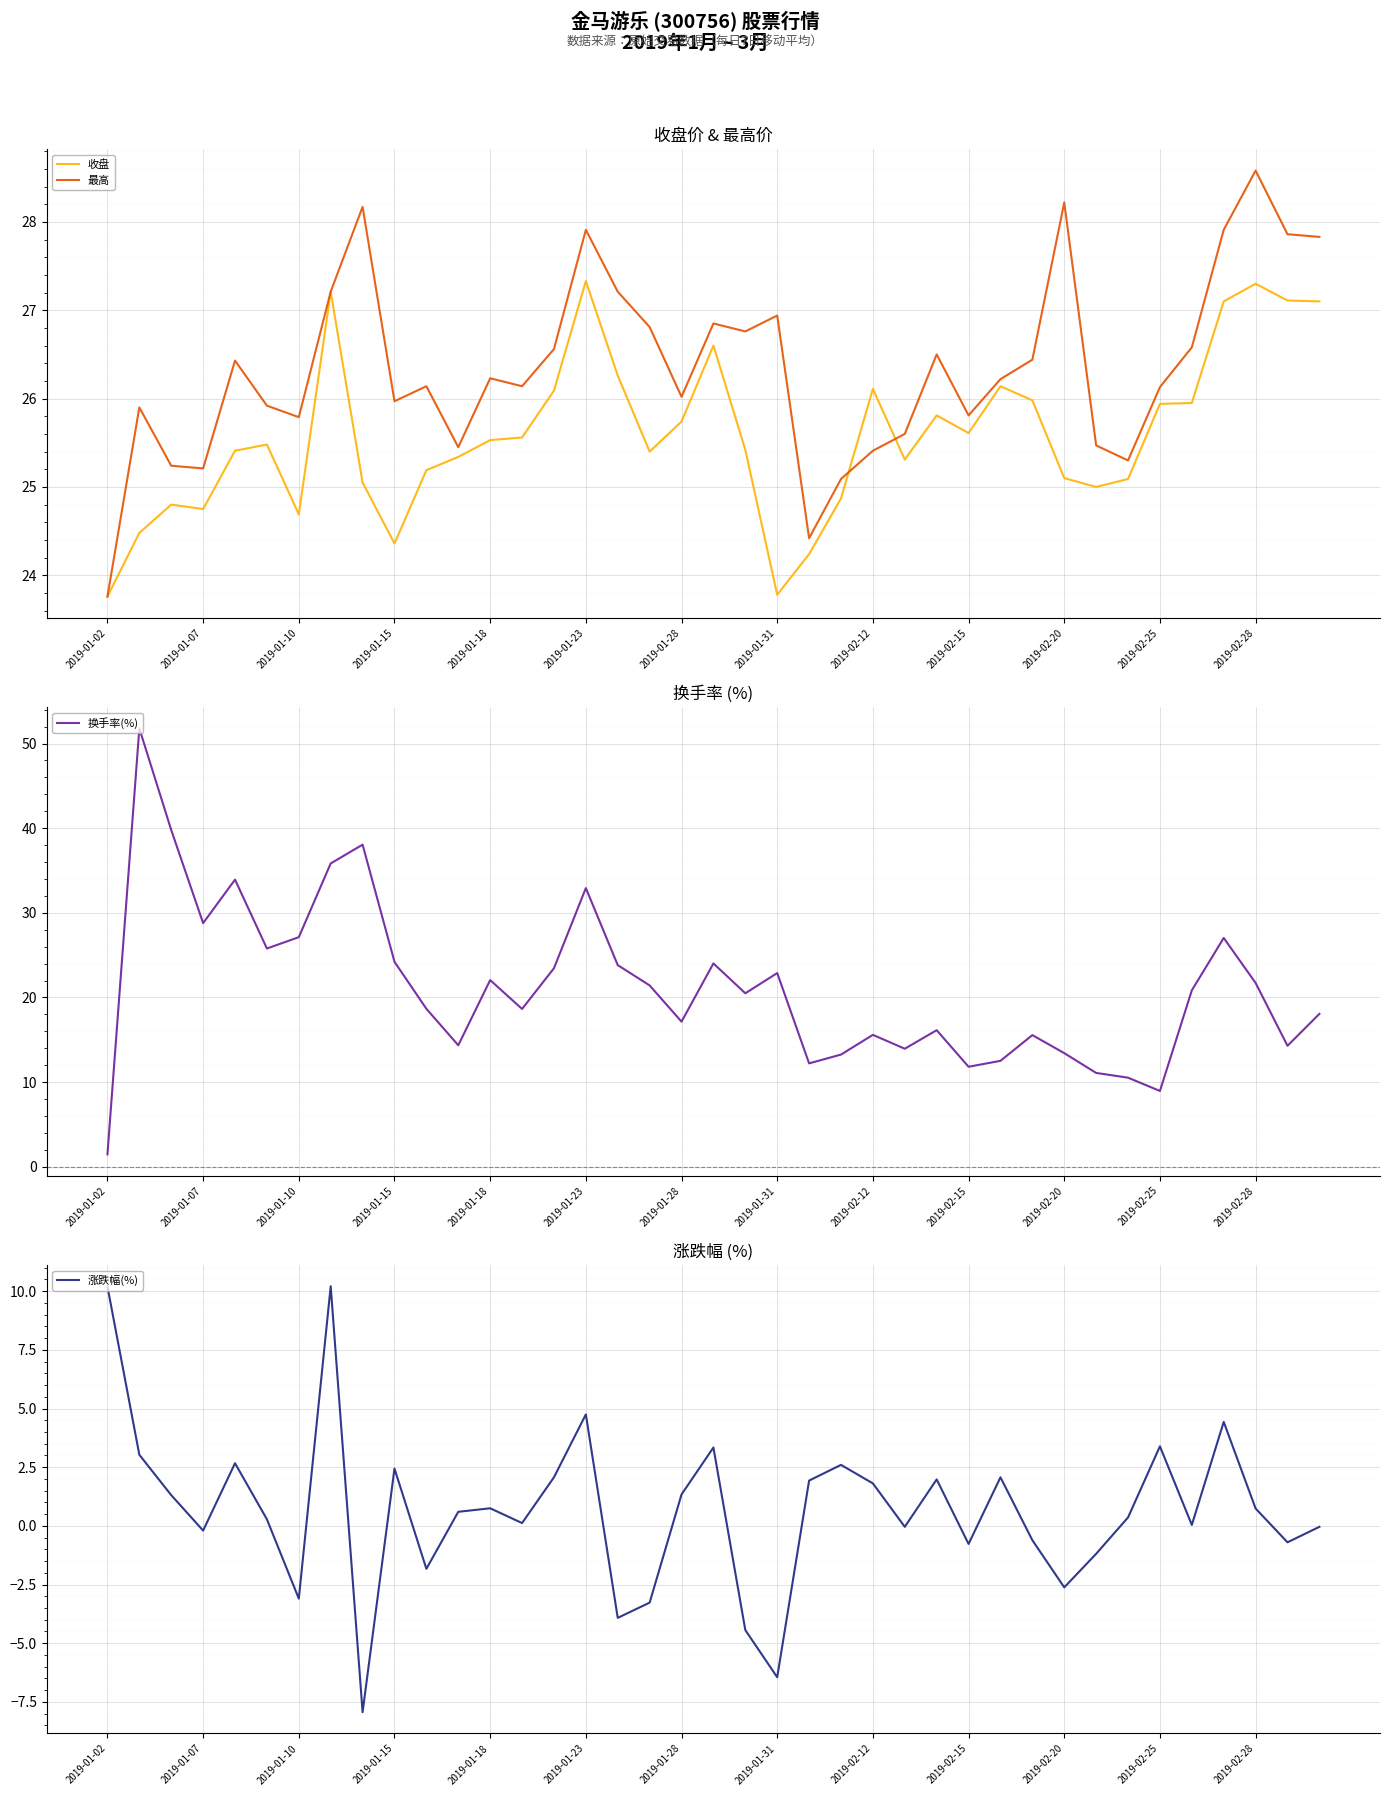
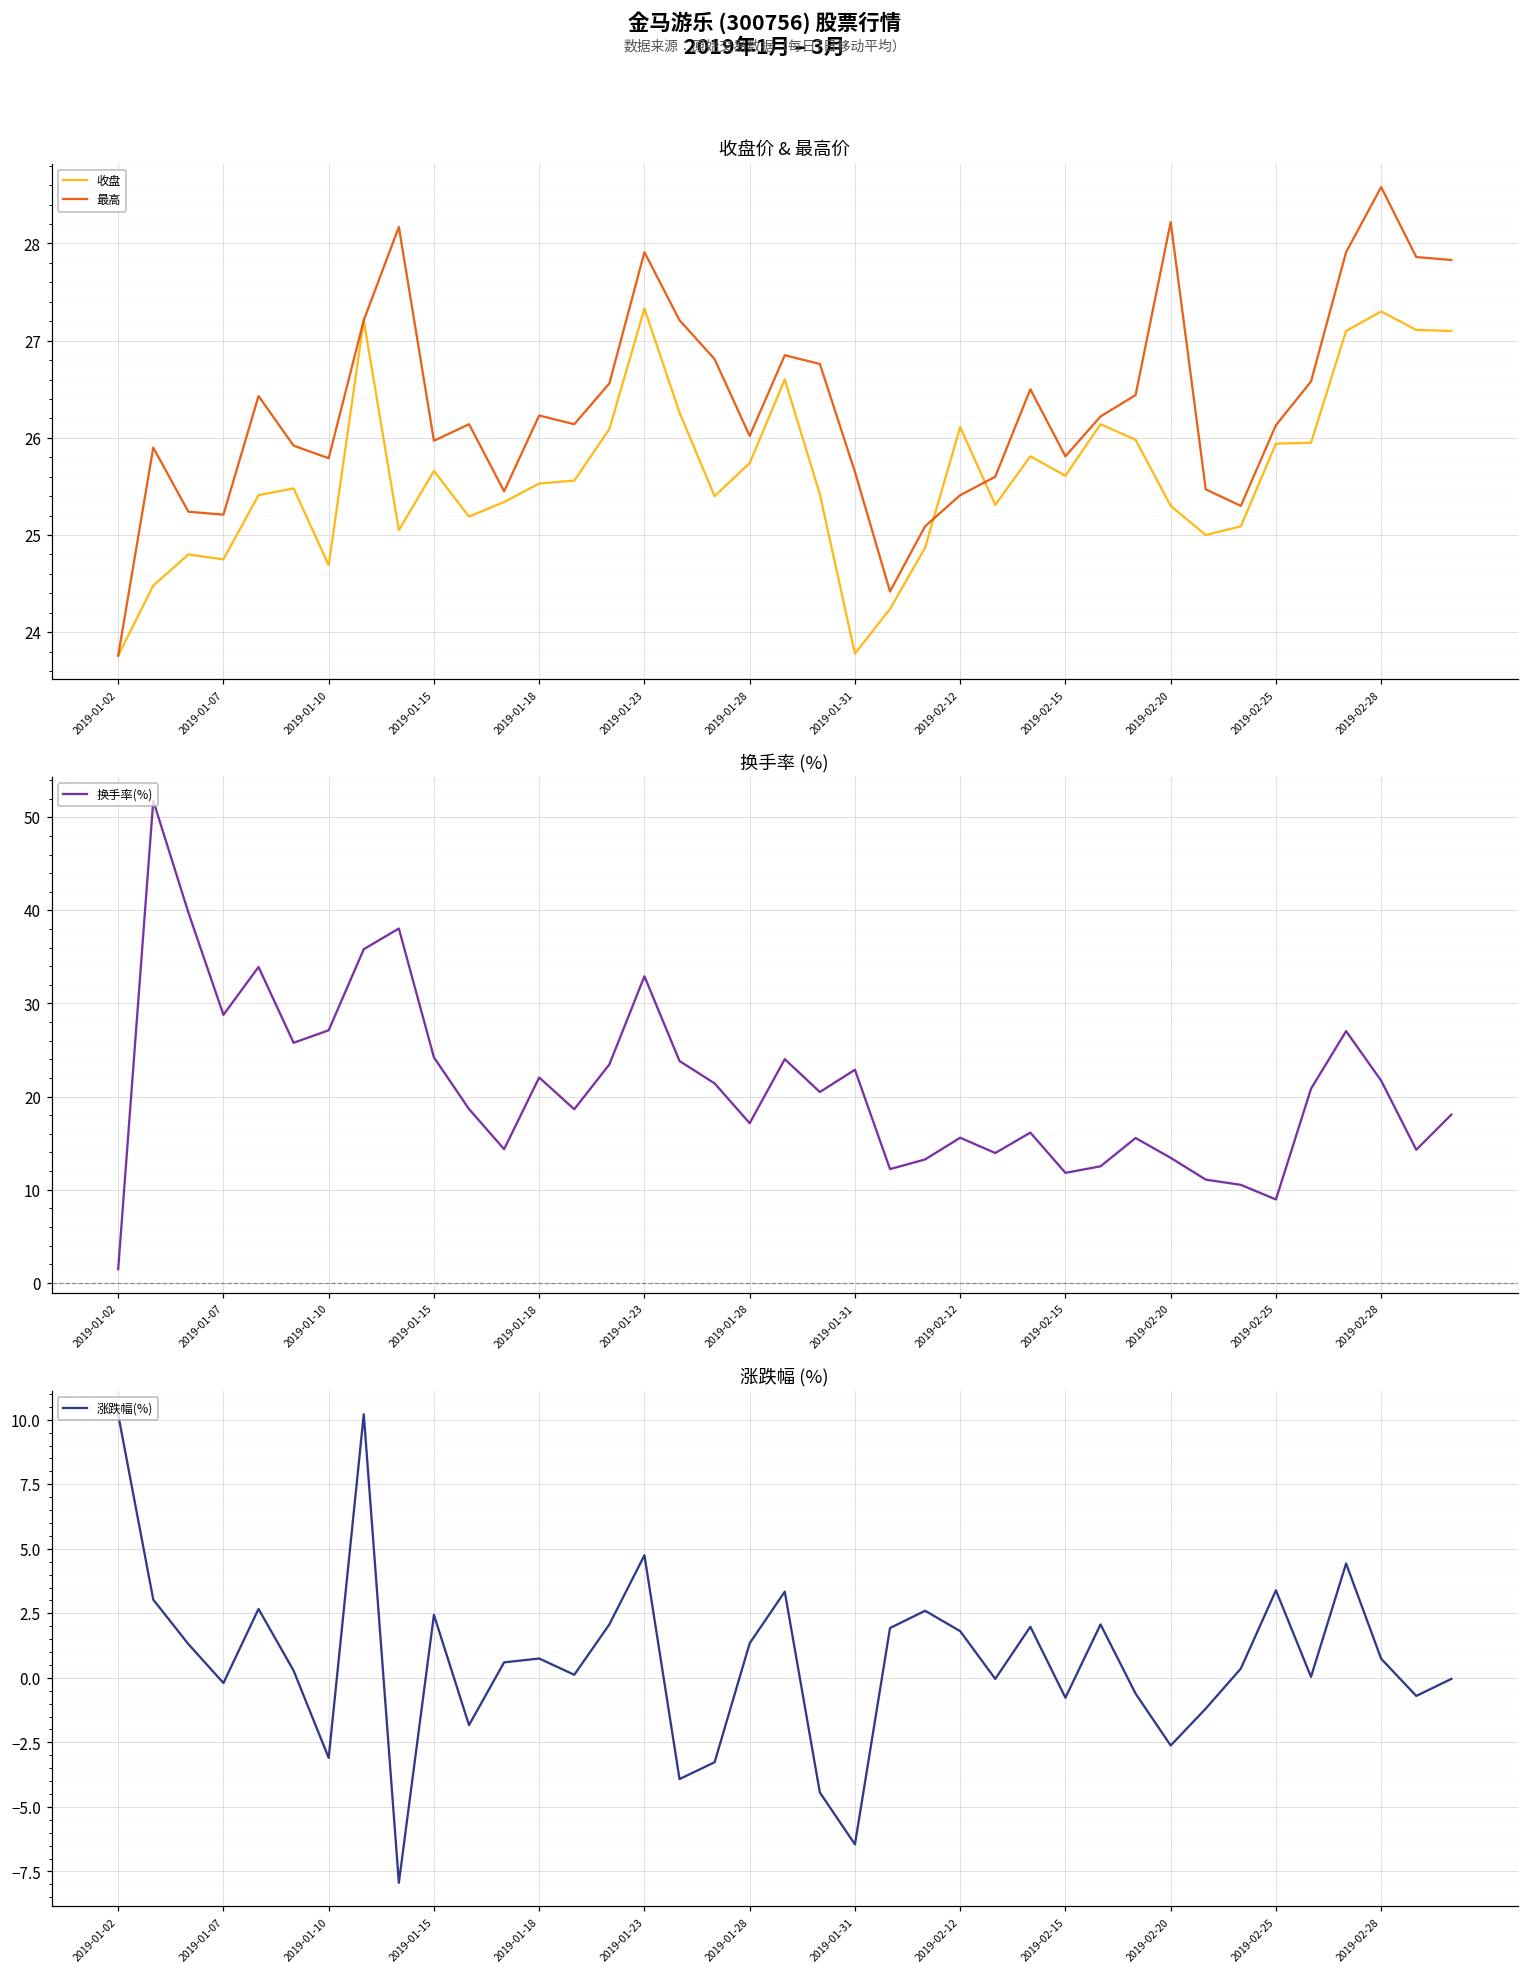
  {
    "收盘价 & 最高价": {
      "收盘": {
        "2019-01-07": 24.8,
        "2019-01-10": 24.7,
-       "2019-01-15": 24.4,
+       "2019-01-15": 25.7,
        "2019-01-18": 25.5,
        "2019-01-23": 27.3,
        "2019-01-28": 25.7,
        "2019-01-31": 23.8,
        "2019-02-12": 26.1,
        "2019-02-15": 25.6,
-       "2019-02-20": 25.1,
+       "2019-02-20": 25.3,
        "2019-02-25": 25.9,
        "2019-02-28": 27.3
      },
      "最高": {
        "2019-01-07": 25.2,
        "2019-01-10": 25.8,
        "2019-01-15": 26.0,
        "2019-01-18": 26.2,
        "2019-01-23": 27.9,
        "2019-01-28": 26.0,
-       "2019-01-31": 26.9,
+       "2019-01-31": 25.7,
        "2019-02-12": 25.4,
        "2019-02-15": 25.8,
        "2019-02-20": 28.2,
        "2019-02-25": 26.1,
        "2019-02-28": 28.6
      }
    },
    "换手率 (%)": {
      "2019-01-02": 1,
      "2019-01-07": 29,
      "2019-01-10": 27,
      "2019-01-15": 24,
      "2019-01-18": 22,
      "2019-01-23": 33,
      "2019-01-28": 17,
      "2019-01-31": 23,
      "2019-02-12": 16,
      "2019-02-15": 12,
      "2019-02-20": 13,
      "2019-02-25": 9,
      "2019-02-28": 22
    },
    "涨跌幅 (%)": {
      "2019-01-07": -0.2,
      "2019-01-10": -3.1,
      "2019-01-15": 2.4,
      "2019-01-18": 0.8,
      "2019-01-23": 4.8,
      "2019-01-28": 1.3,
      "2019-01-31": -6.5,
      "2019-02-12": 1.8,
      "2019-02-15": -0.8,
      "2019-02-20": -2.6,
      "2019-02-25": 3.4,
      "2019-02-28": 0.7
    }
  }
